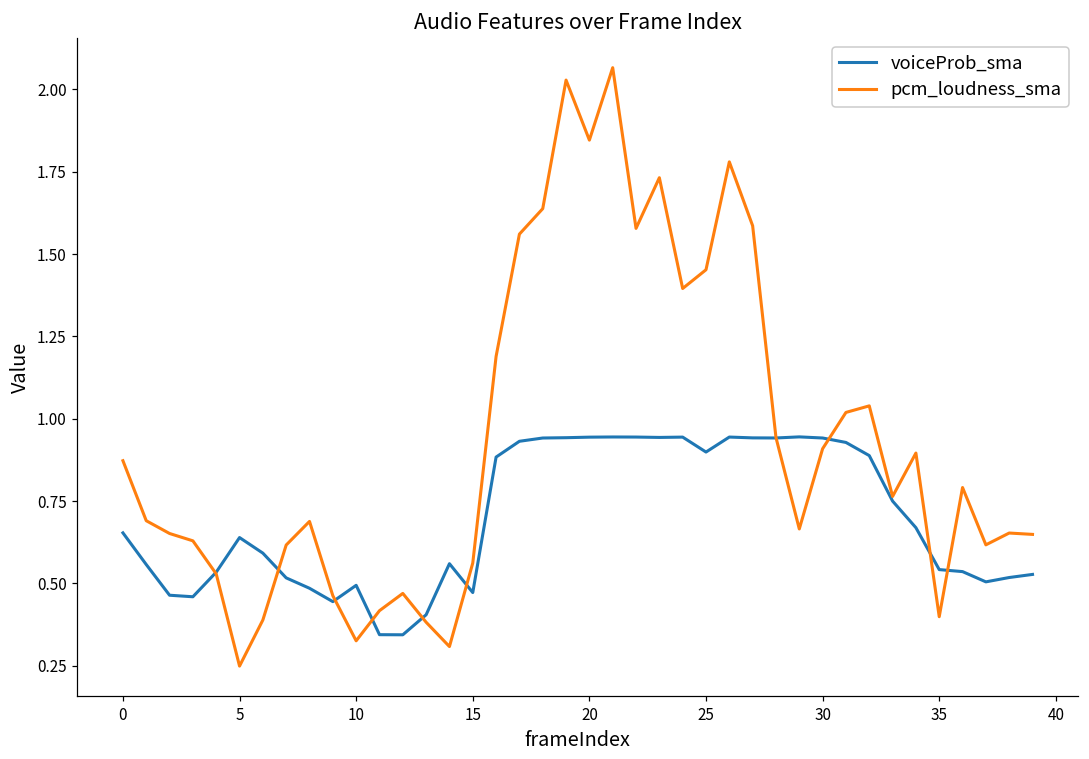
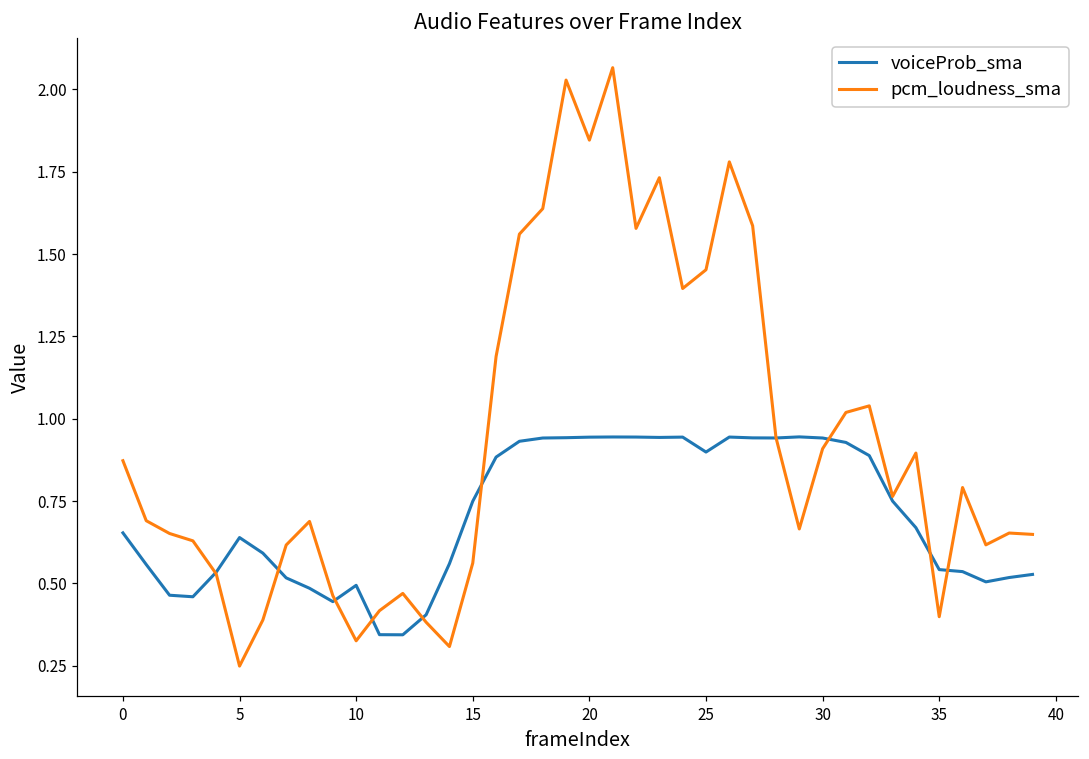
  {
    "voiceProb_sma": {
      "0": 0.65,
      "5": 0.64,
      "10": 0.49,
-     "15": 0.47,
+     "15": 0.75,
      "20": 0.94,
      "25": 0.90,
      "30": 0.94,
      "35": 0.54
    },
    "pcm_loudness_sma": {
      "0": 0.87,
      "5": 0.25,
      "10": 0.33,
      "15": 0.56,
      "20": 1.85,
      "25": 1.45,
      "30": 0.91,
      "35": 0.40
    }
  }
